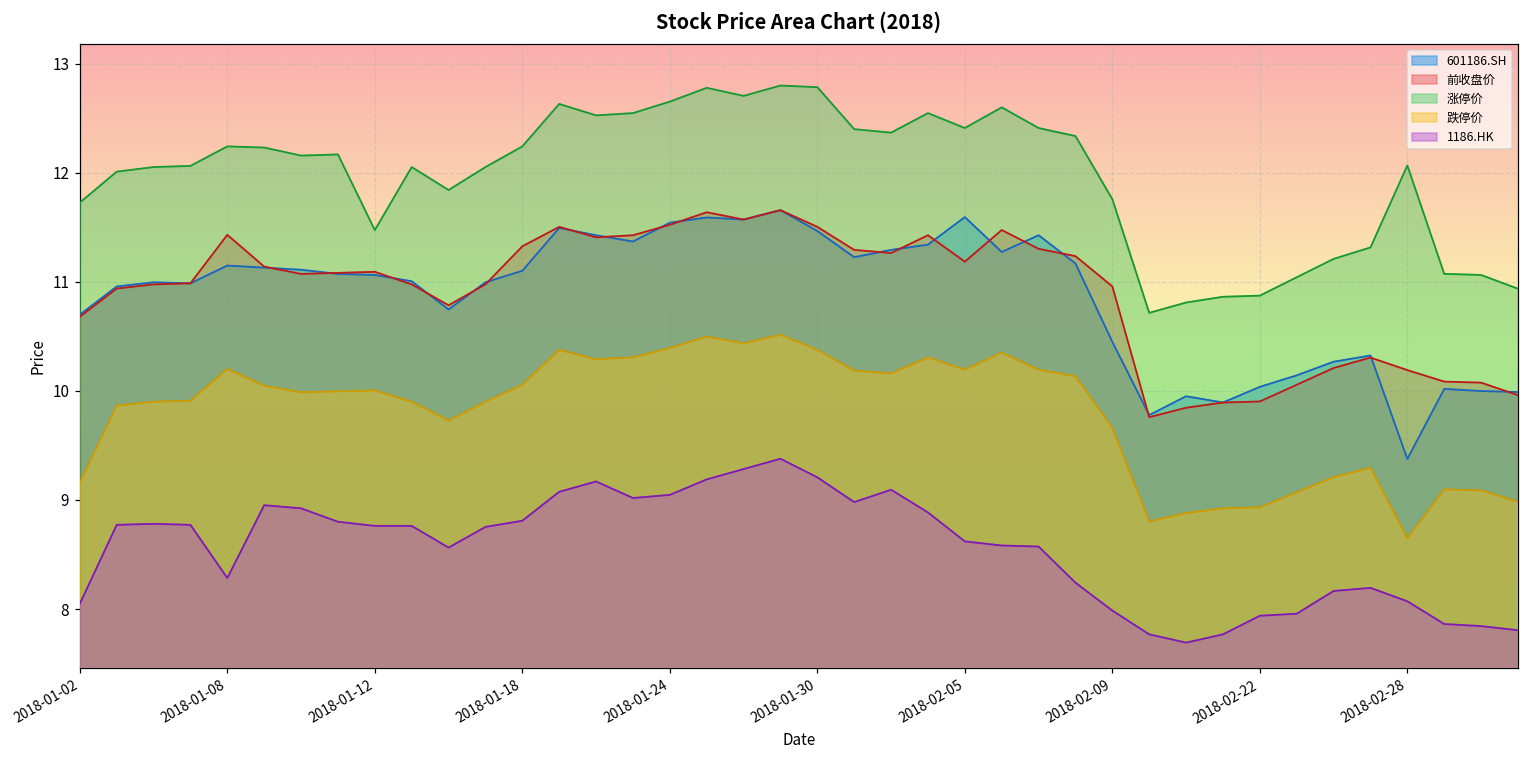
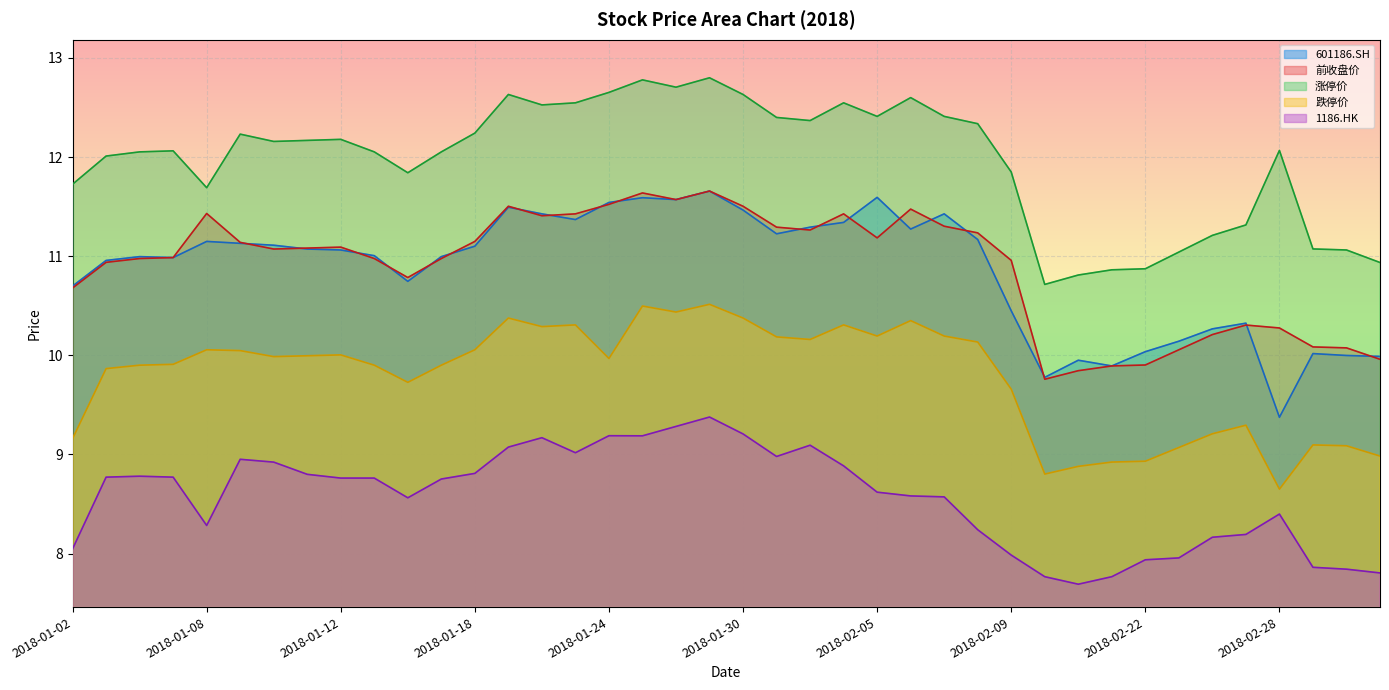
  {
    "601186.SH": {
      "2018-01-08": 11.1,
      "2018-01-12": 11.1,
      "2018-01-18": 11.1,
      "2018-01-30": 11.5,
      "2018-02-05": 11.6,
      "2018-02-09": 10.4,
      "2018-02-22": 10.0,
      "2018-02-28": 9.4
    },
    "前收盘价": {
      "2018-01-08": 11.4,
      "2018-01-12": 11.1,
-     "2018-01-18": 11.3,
+     "2018-01-18": 11.1,
      "2018-01-30": 11.5,
      "2018-02-05": 11.2,
      "2018-02-09": 11.0,
      "2018-02-22": 9.9,
-     "2018-02-28": 10.2
+     "2018-02-28": 10.3
    },
    "涨停价": {
      "2018-01-02": 11.7,
-     "2018-01-08": 12.2,
-     "2018-01-12": 11.5,
+     "2018-01-08": 11.7,
+     "2018-01-12": 12.2,
      "2018-01-18": 12.2,
      "2018-01-24": 12.7,
-     "2018-01-30": 12.8,
+     "2018-01-30": 12.6,
      "2018-02-05": 12.4,
-     "2018-02-09": 11.76,
+     "2018-02-09": 11.85,
      "2018-02-22": 10.9,
      "2018-02-28": 12.1
    },
    "跌停价": {
      "2018-01-02": 9.2,
-     "2018-01-08": 10.2,
+     "2018-01-08": 10.1,
      "2018-01-12": 10.0,
      "2018-01-18": 10.1,
-     "2018-01-24": 10.4,
+     "2018-01-24": 10.0,
      "2018-01-30": 10.4,
      "2018-02-05": 10.2,
      "2018-02-09": 9.7,
      "2018-02-22": 8.9,
      "2018-02-28": 8.7
    },
    "1186.HK": {
      "2018-01-02": 8.0,
      "2018-01-08": 8.3,
      "2018-01-12": 8.8,
      "2018-01-18": 8.8,
-     "2018-01-24": 9.0,
+     "2018-01-24": 9.2,
      "2018-01-30": 9.2,
      "2018-02-05": 8.6,
      "2018-02-09": 8.0,
      "2018-02-22": 7.9,
-     "2018-02-28": 8.1
+     "2018-02-28": 8.4
    }
  }
